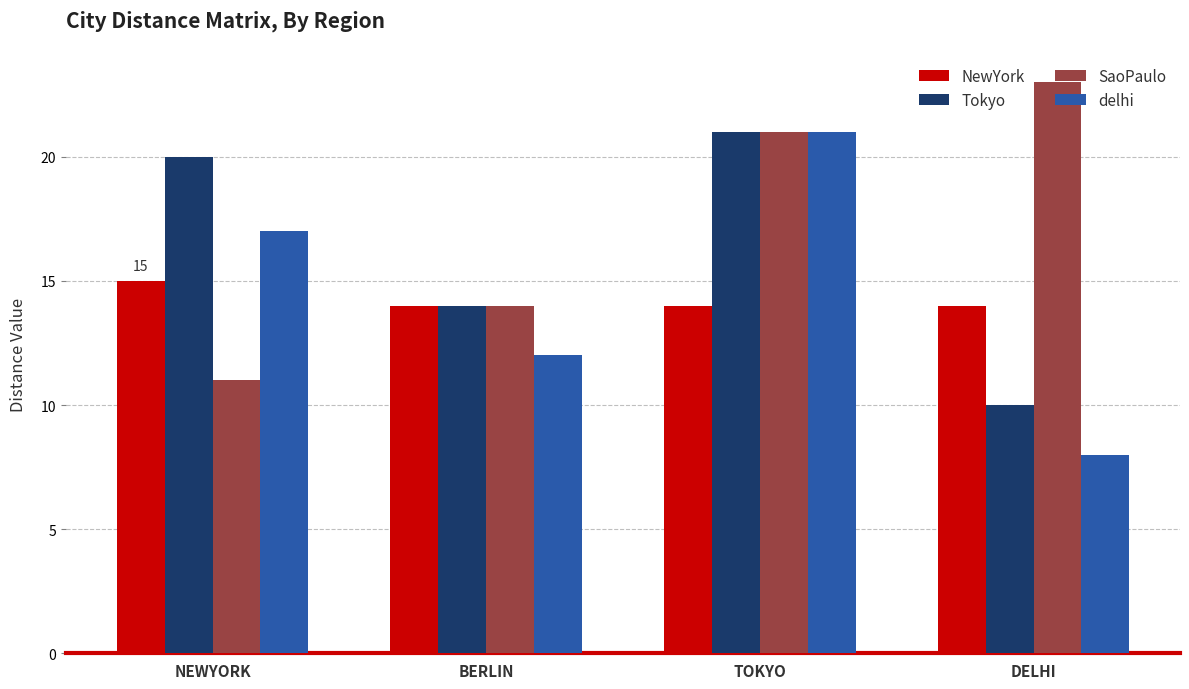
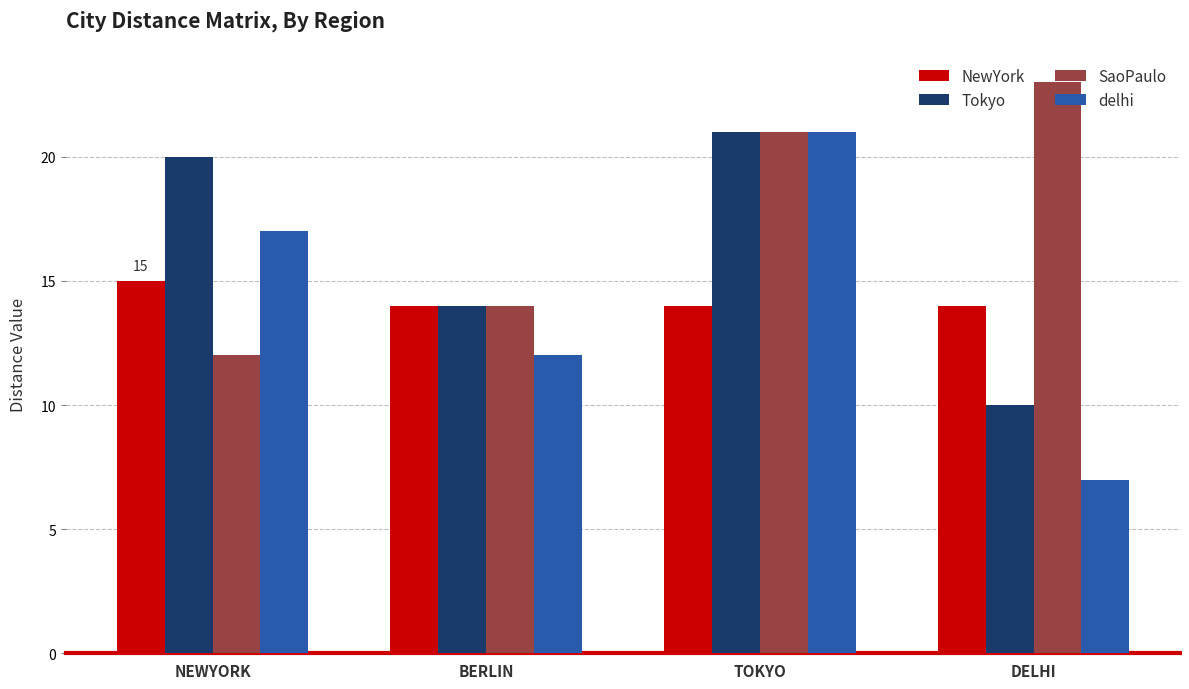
  {
    "NewYork": {
      "NEWYORK": 15
    },
    "Tokyo": {
      "NEWYORK": 20,
      "BERLIN": 14,
      "TOKYO": 21,
      "DELHI": 10
    },
    "SaoPaulo": {
-     "NEWYORK": 11,
+     "NEWYORK": 12,
      "BERLIN": 14,
      "TOKYO": 21,
      "DELHI": 23
    },
    "delhi": {
      "NEWYORK": 17,
      "BERLIN": 12,
      "TOKYO": 21,
-     "DELHI": 8
+     "DELHI": 7
    }
  }
